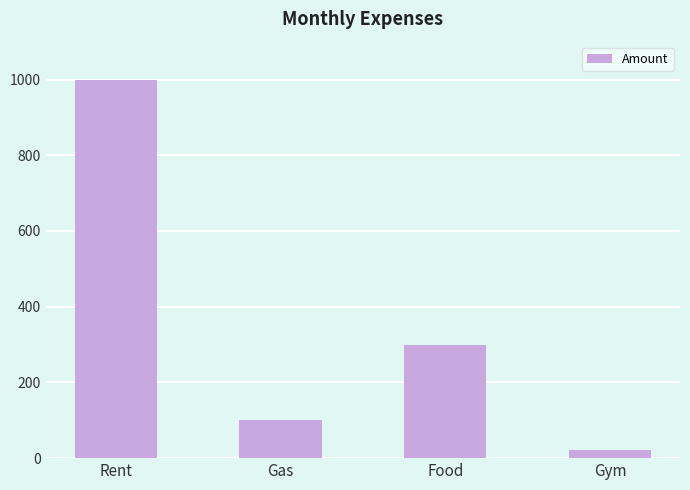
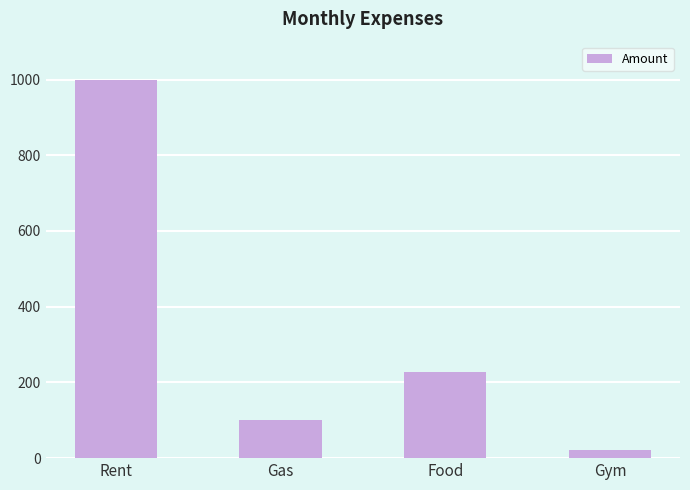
  {
    "Rent": 1000,
    "Gas": 100,
-   "Food": 300,
+   "Food": 230,
    "Gym": 20
  }
